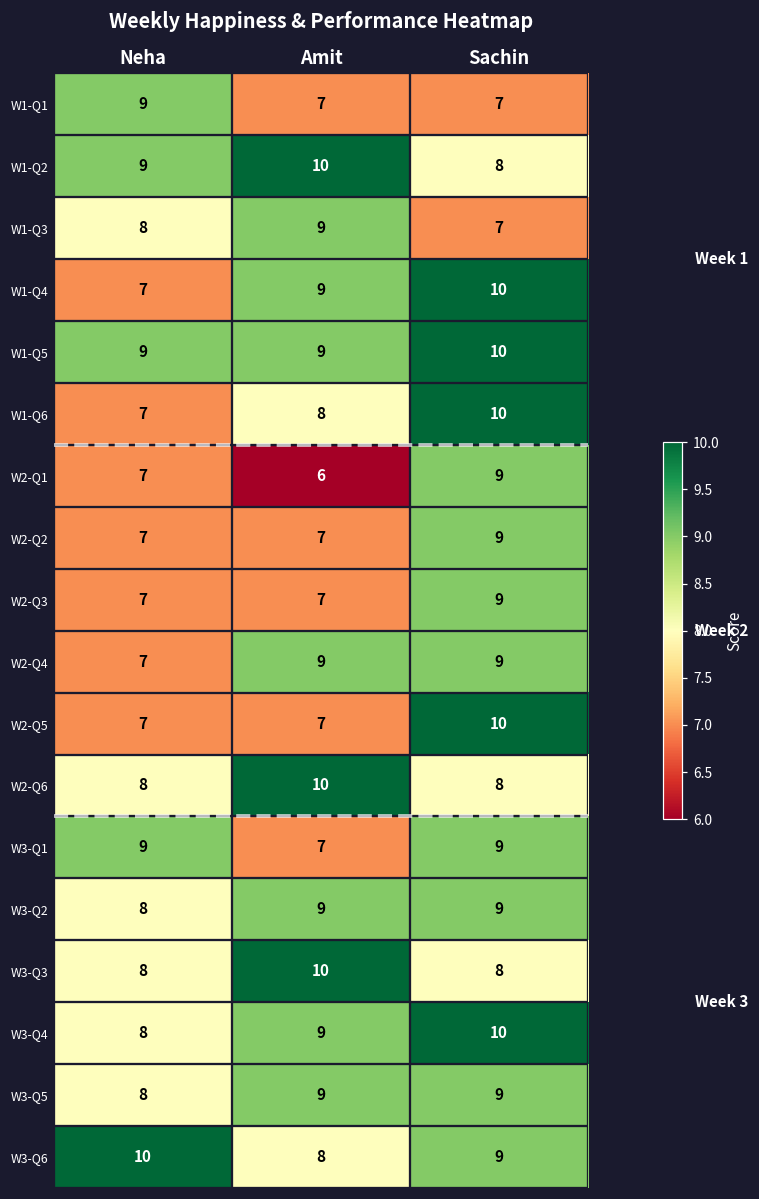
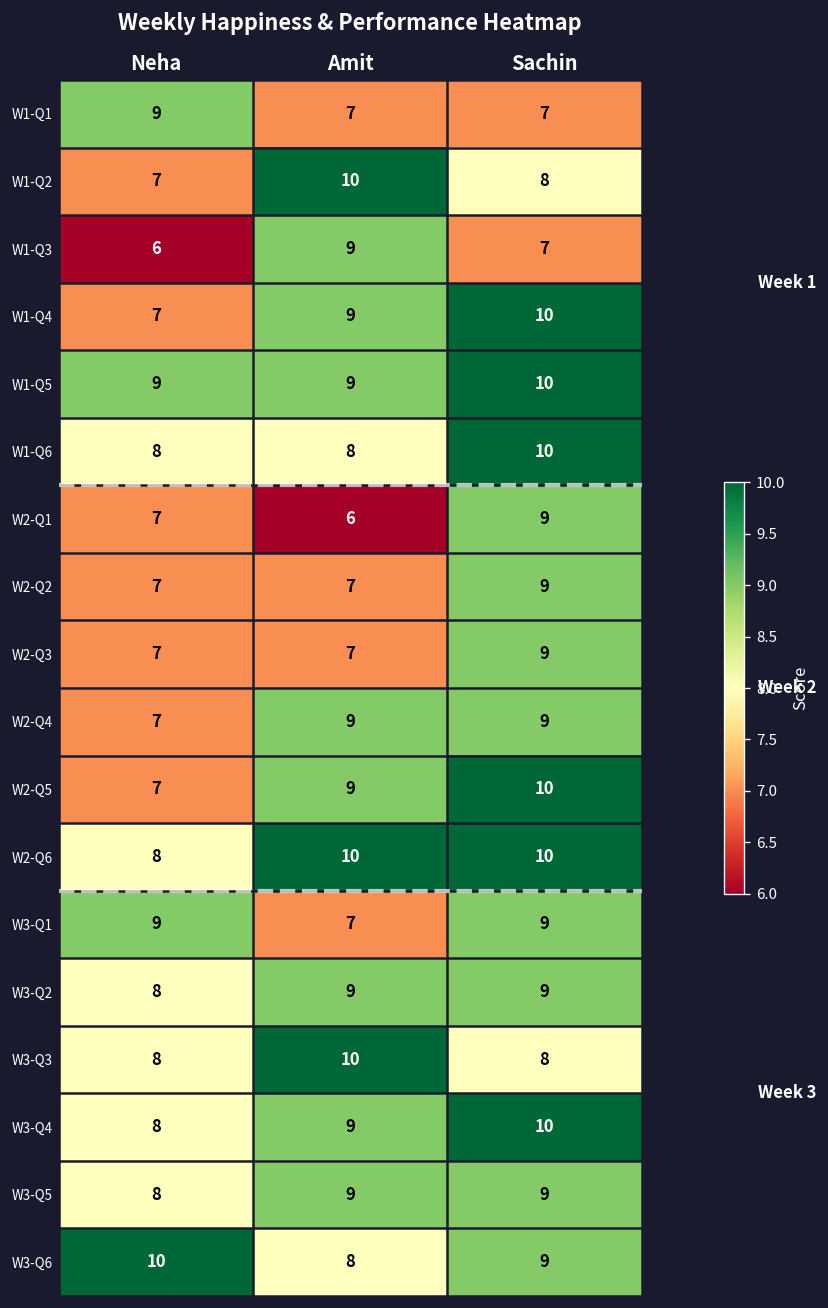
  {
    "W1-Q1": {
      "Neha": 9,
      "Amit": 7,
      "Sachin": 7
    },
    "W1-Q2": {
-     "Neha": 9,
+     "Neha": 7,
      "Amit": 10,
      "Sachin": 8
    },
    "W1-Q3": {
-     "Neha": 8,
+     "Neha": 6,
      "Amit": 9,
      "Sachin": 7
    },
    "W1-Q4": {
      "Neha": 7,
      "Amit": 9,
      "Sachin": 10
    },
    "W1-Q5": {
      "Neha": 9,
      "Amit": 9,
      "Sachin": 10
    },
    "W1-Q6": {
-     "Neha": 7,
+     "Neha": 8,
      "Amit": 8,
      "Sachin": 10
    },
    "W2-Q1": {
      "Neha": 7,
      "Amit": 6,
      "Sachin": 9
    },
    "W2-Q2": {
      "Neha": 7,
      "Amit": 7,
      "Sachin": 9
    },
    "W2-Q3": {
      "Neha": 7,
      "Amit": 7,
      "Sachin": 9
    },
    "W2-Q4": {
      "Neha": 7,
      "Amit": 9,
      "Sachin": 9
    },
    "W2-Q5": {
      "Neha": 7,
-     "Amit": 7,
+     "Amit": 9,
      "Sachin": 10
    },
    "W2-Q6": {
      "Neha": 8,
      "Amit": 10,
-     "Sachin": 8
+     "Sachin": 10
    },
    "W3-Q1": {
      "Neha": 9,
      "Amit": 7,
      "Sachin": 9
    },
    "W3-Q2": {
      "Neha": 8,
      "Amit": 9,
      "Sachin": 9
    },
    "W3-Q3": {
      "Neha": 8,
      "Amit": 10,
      "Sachin": 8
    },
    "W3-Q4": {
      "Neha": 8,
      "Amit": 9,
      "Sachin": 10
    },
    "W3-Q5": {
      "Neha": 8,
      "Amit": 9,
      "Sachin": 9
    },
    "W3-Q6": {
      "Neha": 10,
      "Amit": 8,
      "Sachin": 9
    }
  }
